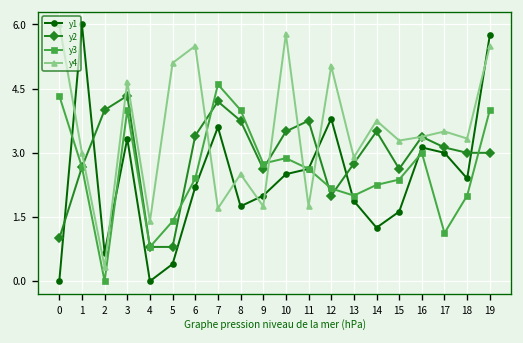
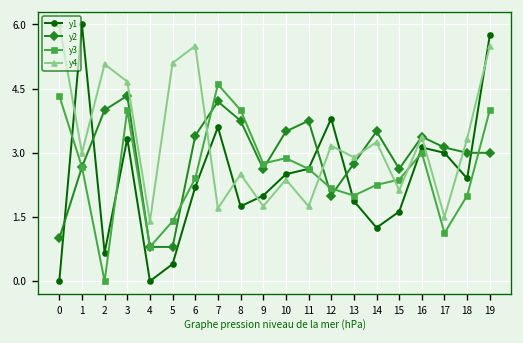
  {
    "y4": {
      "1": 3.0,
-     "2": 0.3,
+     "2": 5.1,
      "3": 4.7,
      "4": 1.4,
      "5": 5.1,
      "6": 5.5,
      "7": 1.7,
      "8": 2.5,
      "9": 1.8,
-     "10": 5.8,
+     "10": 2.4,
      "11": 1.8,
-     "12": 5.0,
+     "12": 3.2,
      "13": 2.9,
-     "14": 3.8,
-     "15": 3.3,
-     "17": 3.5,
+     "14": 3.3,
+     "15": 2.1,
+     "17": 1.5,
      "18": 3.3,
      "19": 5.5
    }
  }
